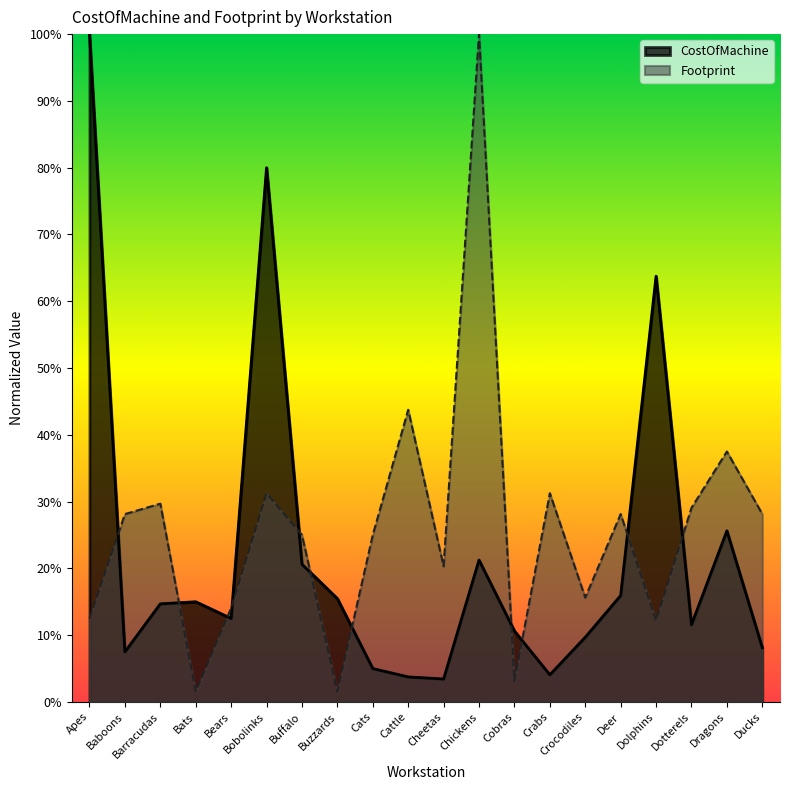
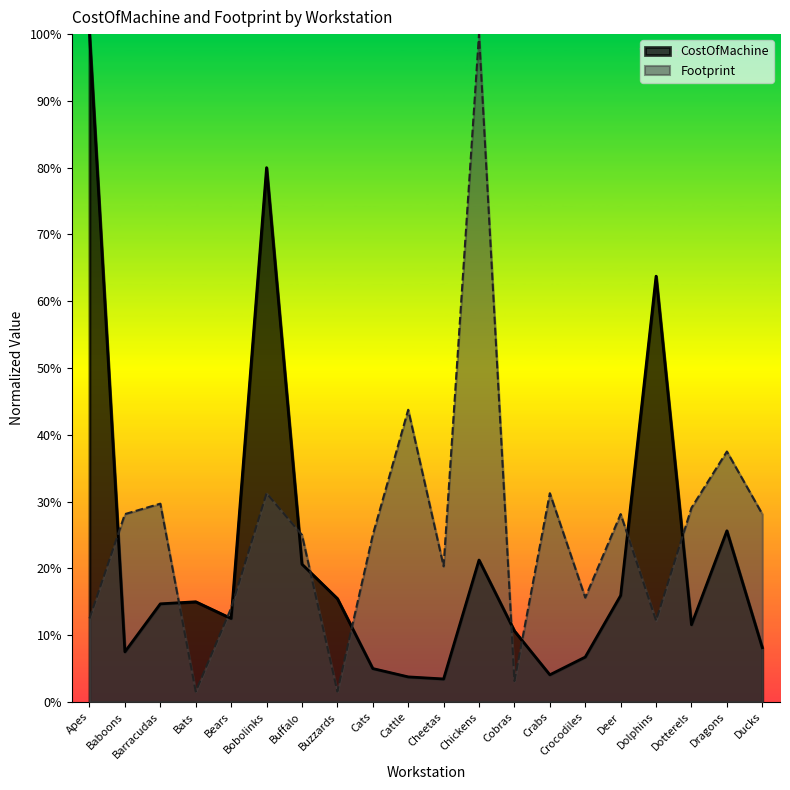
  {
    "CostOfMachine": {
      "Apes": "100%",
      "Baboons": "8%",
      "Barracudas": "15%",
      "Bats": "15%",
      "Bears": "13%",
      "Bobolinks": "80%",
      "Buffalo": "21%",
      "Buzzards": "15%",
      "Cats": "5%",
      "Cattle": "4%",
      "Cheetas": "3%",
      "Chickens": "21%",
      "Cobras": "11%",
      "Crabs": "4%",
-     "Crocodiles": "10%",
+     "Crocodiles": "7%",
      "Deer": "16%",
      "Dolphins": "64%",
      "Dotterels": "12%",
      "Dragons": "26%",
      "Ducks": "8%"
    },
    "Footprint": {
      "Apes": "13%",
      "Baboons": "28%",
      "Barracudas": "30%",
      "Bats": "2%",
      "Bears": "14%",
      "Bobolinks": "31%",
      "Buffalo": "25%",
      "Buzzards": "2%",
      "Cats": "25%",
      "Cattle": "44%",
      "Cheetas": "20%",
      "Chickens": "100%",
      "Cobras": "3%",
      "Crabs": "31%",
      "Crocodiles": "16%",
      "Deer": "28%",
      "Dolphins": "12%",
      "Dotterels": "29%",
      "Dragons": "38%",
      "Ducks": "28%"
    }
  }
